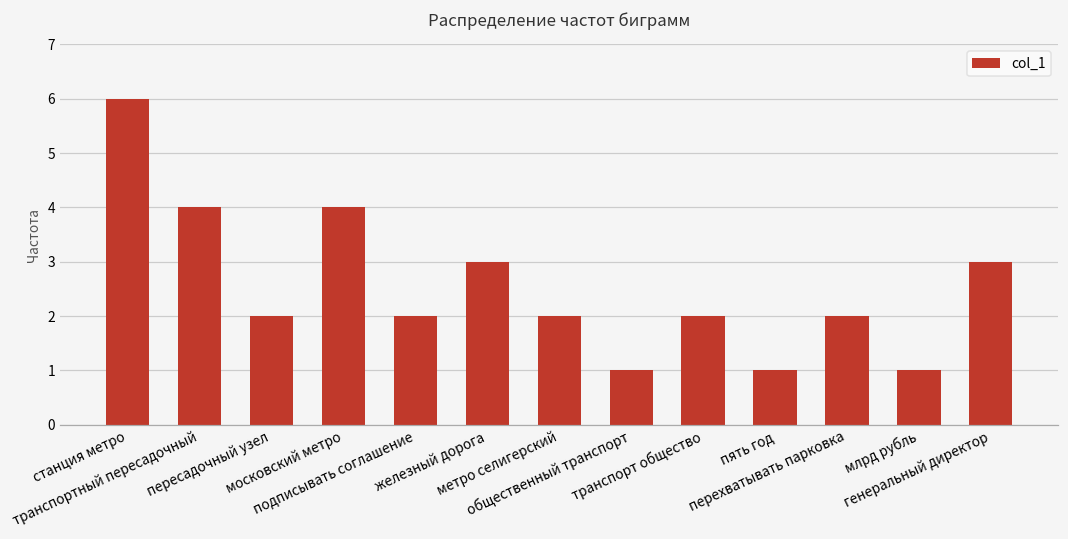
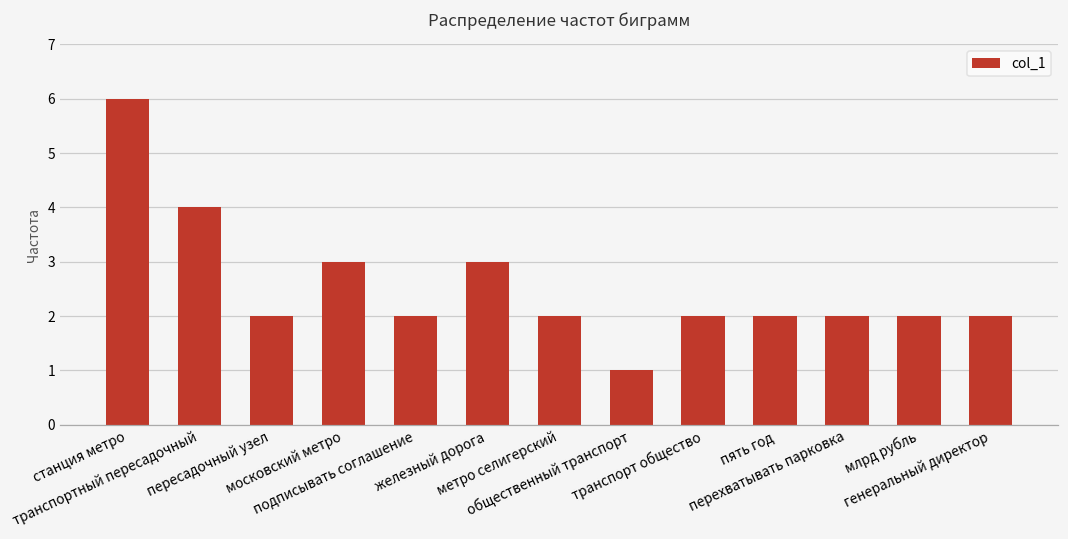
  {
    "станция метро": 6,
    "транспортный пересадочный": 4,
    "пересадочный узел": 2,
-   "московский метро": 4,
+   "московский метро": 3,
    "подписывать соглашение": 2,
    "железный дорога": 3,
    "метро селигерский": 2,
    "общественный транспорт": 1,
    "транспорт общество": 2,
-   "пять год": 1,
+   "пять год": 2,
    "перехватывать парковка": 2,
-   "млрд рубль": 1,
-   "генеральный директор": 3
+   "млрд рубль": 2,
+   "генеральный директор": 2
  }
